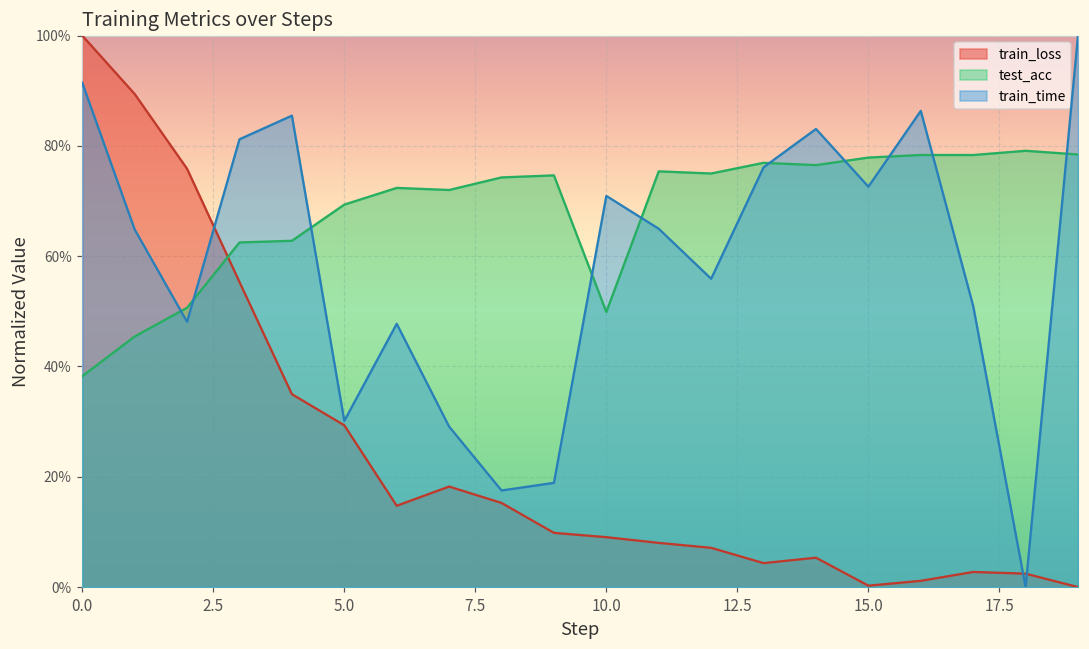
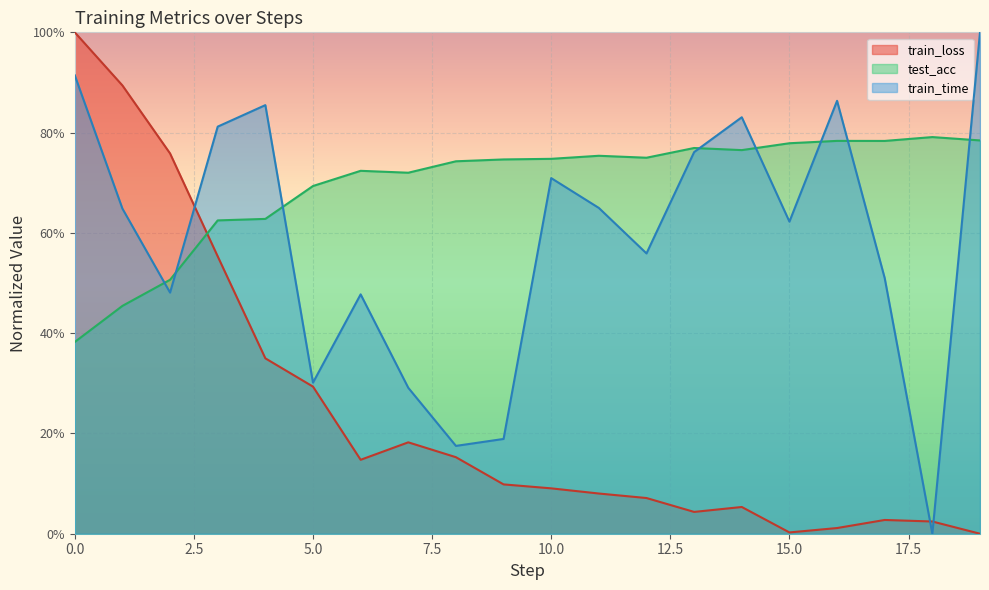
  {
    "train_loss": {
      "0.0": "100%",
      "5.0": "29%",
      "10.0": "9%",
      "15.0": "0%"
    },
    "test_acc": {
      "0.0": "38%",
      "5.0": "69%",
-     "10.0": "50%",
+     "10.0": "75%",
      "15.0": "78%"
    },
    "train_time": {
      "0.0": "91%",
      "5.0": "30%",
      "10.0": "71%",
-     "15.0": "73%"
+     "15.0": "62%"
    }
  }
